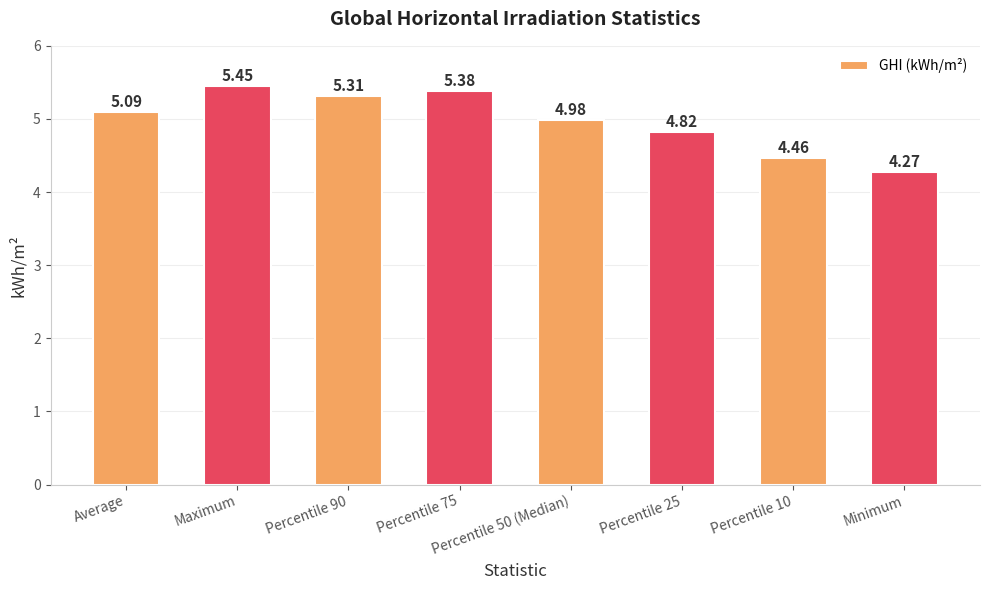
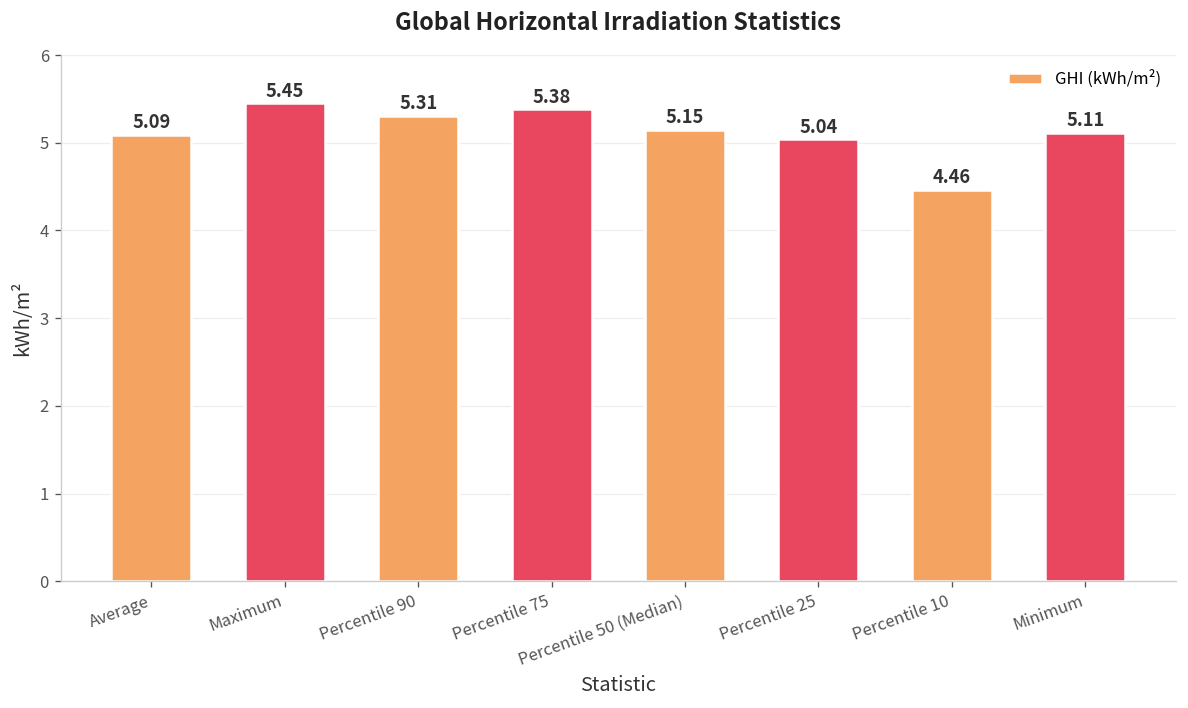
  {
    "Average": 5.09,
    "Maximum": 5.45,
    "Percentile 90": 5.31,
    "Percentile 75": 5.38,
-   "Percentile 50 (Median)": 4.98,
-   "Percentile 25": 4.82,
+   "Percentile 50 (Median)": 5.15,
+   "Percentile 25": 5.04,
    "Percentile 10": 4.46,
-   "Minimum": 4.27
+   "Minimum": 5.11
  }
